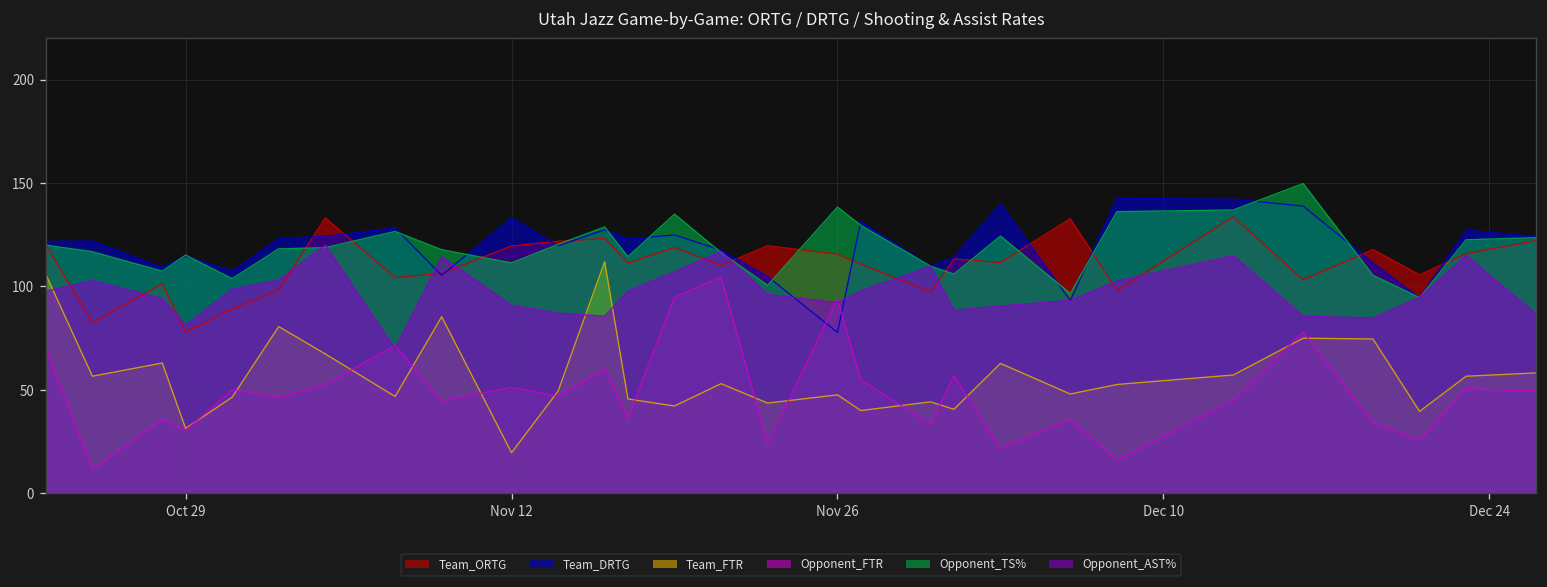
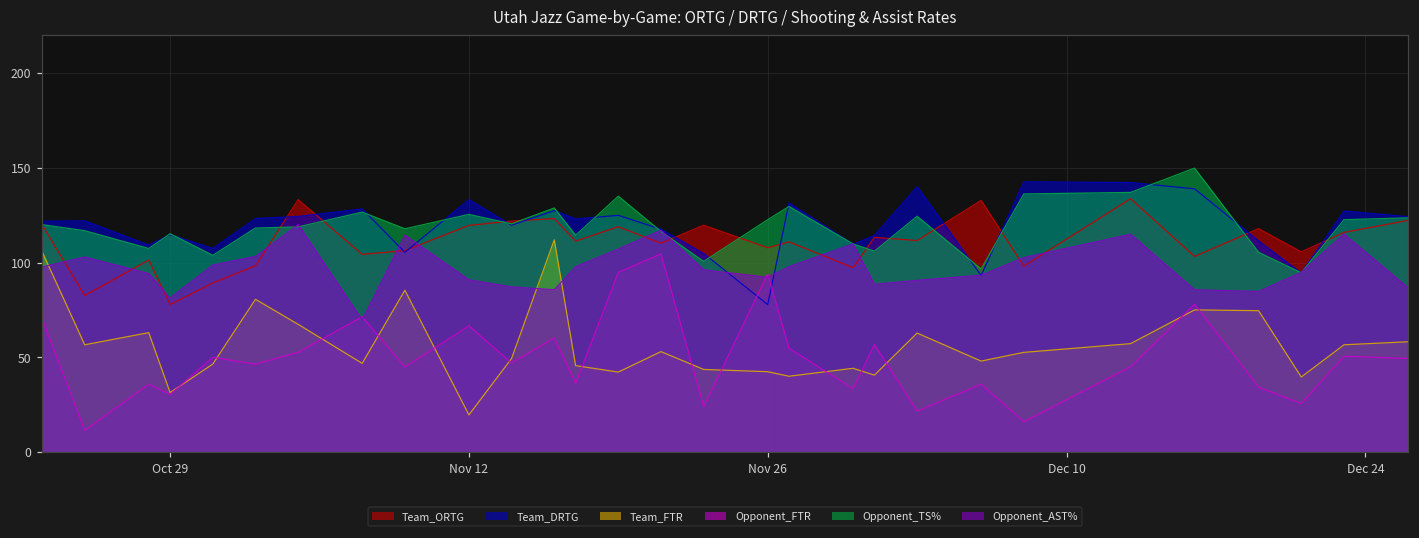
  {
    "Team_ORTG": {
      "Oct 29": 78,
      "Nov 12": 120,
-     "Nov 26": 116
+     "Nov 26": 108
    },
    "Team_DRTG": {
      "Nov 12": 133,
      "Nov 26": 78
    },
    "Team_FTR": {
      "Nov 12": 20,
-     "Nov 26": 48
+     "Nov 26": 42
    },
    "Opponent_FTR": {
-     "Nov 12": 51,
+     "Nov 12": 67,
      "Nov 26": 94
    },
    "Opponent_TS%": {
-     "Nov 12": 111,
-     "Nov 26": 138
+     "Nov 12": 125,
+     "Nov 26": 123
    },
    "Opponent_AST%": {
      "Oct 29": 81,
      "Nov 12": 91,
      "Nov 26": 92
    }
  }
